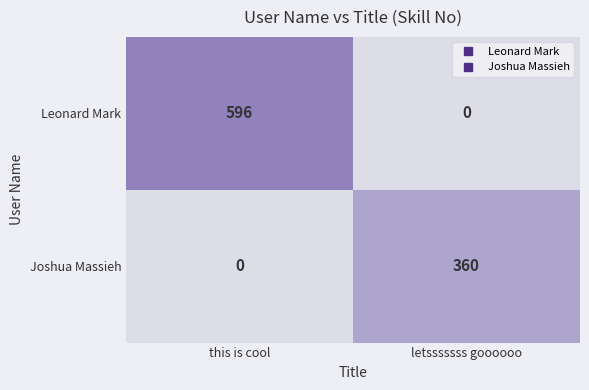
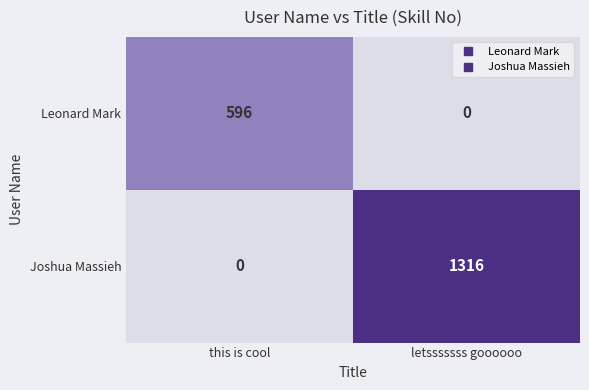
  {
    "Leonard Mark": {
      "this is cool": 596,
      "letsssssss goooooo": 0
    },
    "Joshua Massieh": {
      "this is cool": 0,
-     "letsssssss goooooo": 360
+     "letsssssss goooooo": 1316
    }
  }
